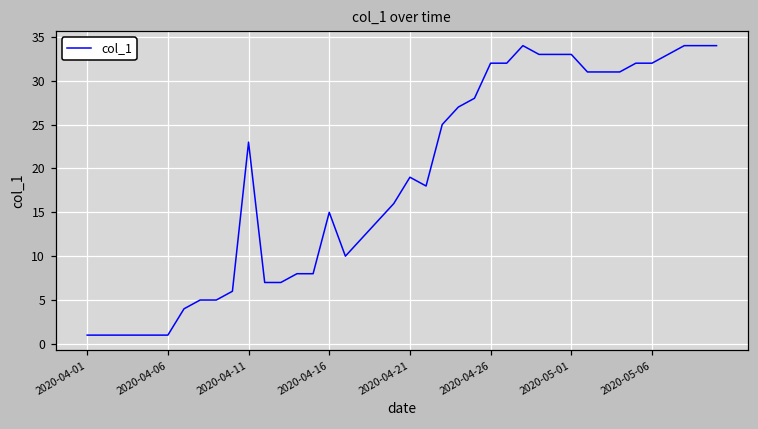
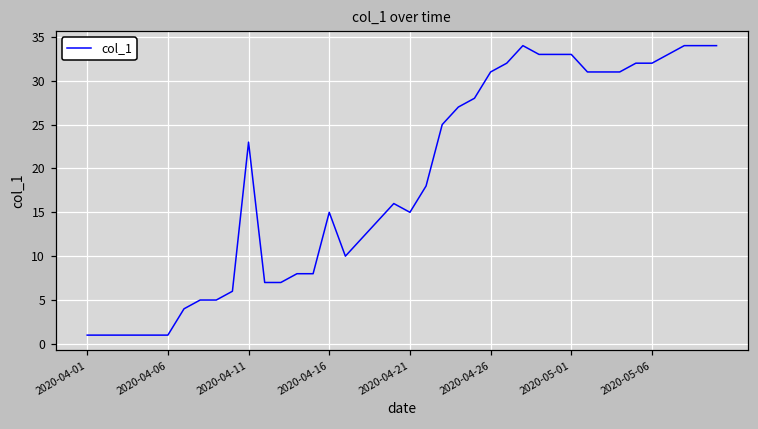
  {
    "2020-04-01": 1,
    "2020-04-06": 1,
    "2020-04-11": 23,
    "2020-04-16": 15,
-   "2020-04-21": 19,
-   "2020-04-26": 32,
+   "2020-04-21": 15,
+   "2020-04-26": 31,
    "2020-05-01": 33,
    "2020-05-06": 32
  }
